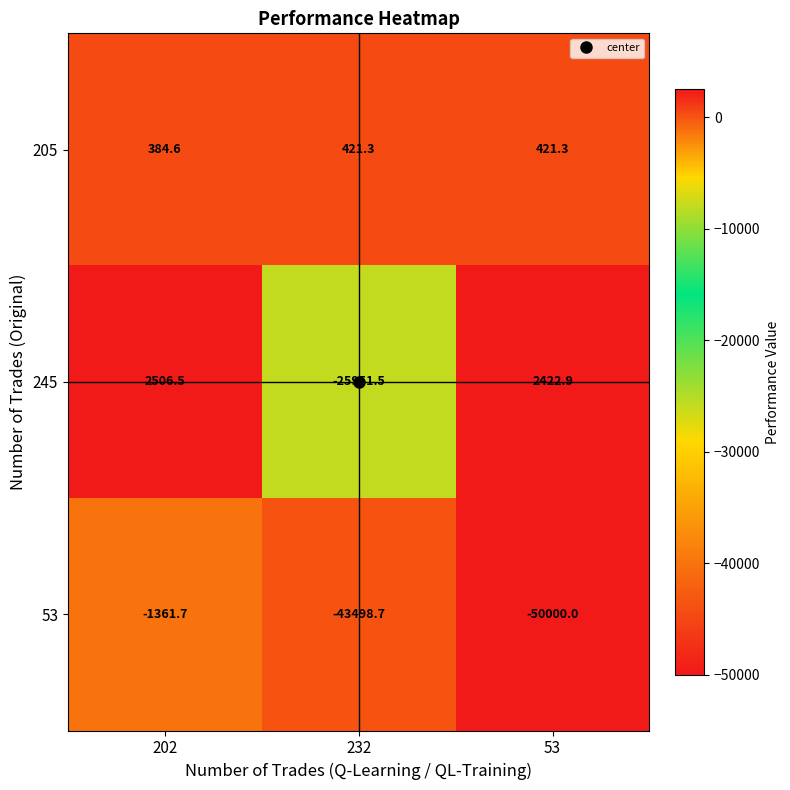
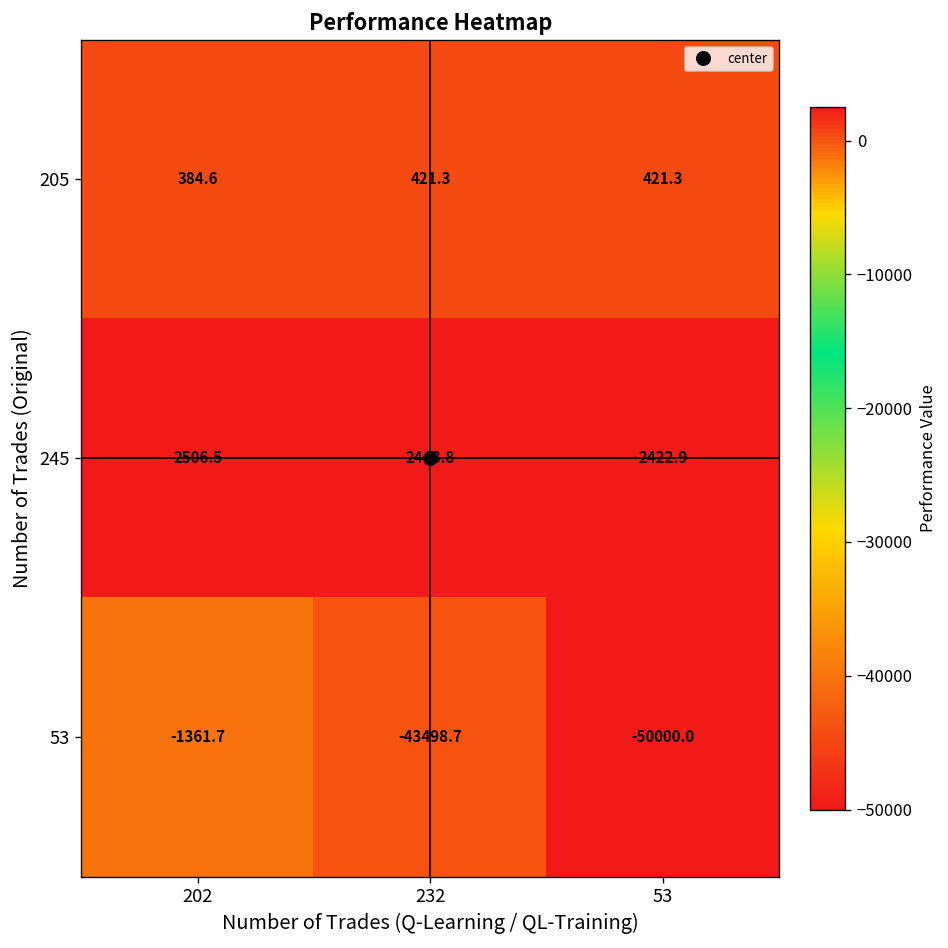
  {
    "205": {
      "202": 384.6,
      "232": 421.3,
      "53": 421.3
    },
    "245": {
      "202": 2506.5,
-     "232": -25951.5,
+     "232": 2448.8,
      "53": 2422.9
    },
    "53": {
      "202": -1361.7,
      "232": -43498.7,
      "53": -50000.0
    }
  }
